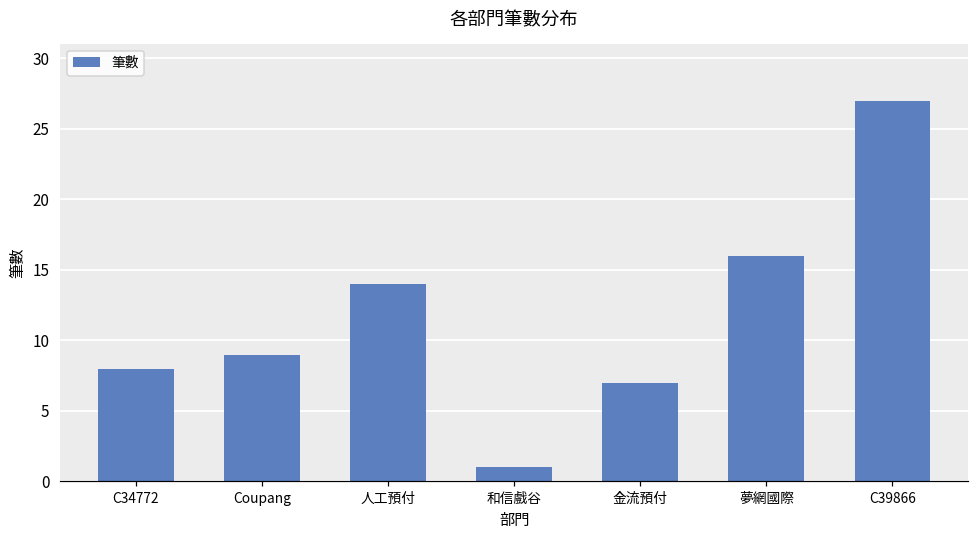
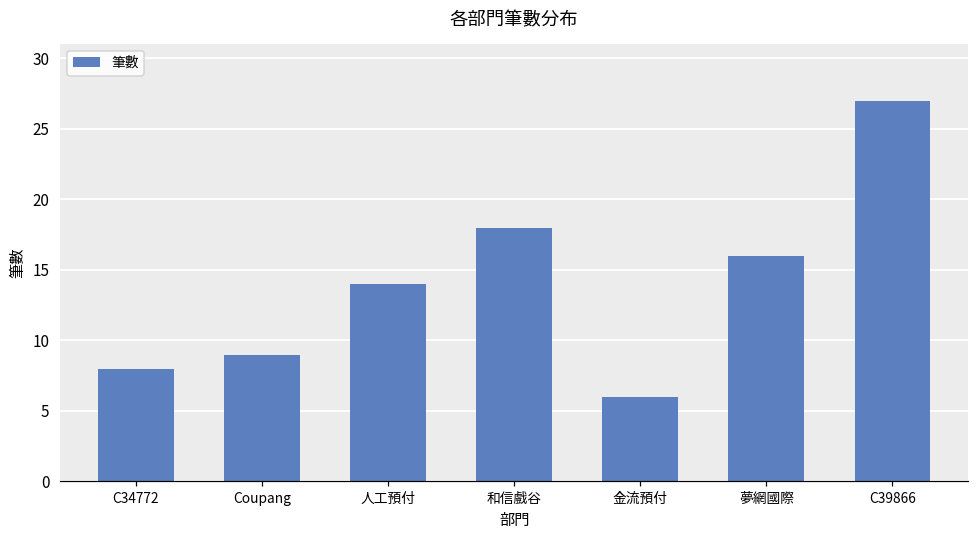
  {
    "C34772": 8,
    "Coupang": 9,
    "人工預付": 14,
-   "和信戲谷": 1,
-   "金流預付": 7,
+   "和信戲谷": 18,
+   "金流預付": 6,
    "夢網國際": 16,
    "C39866": 27
  }
